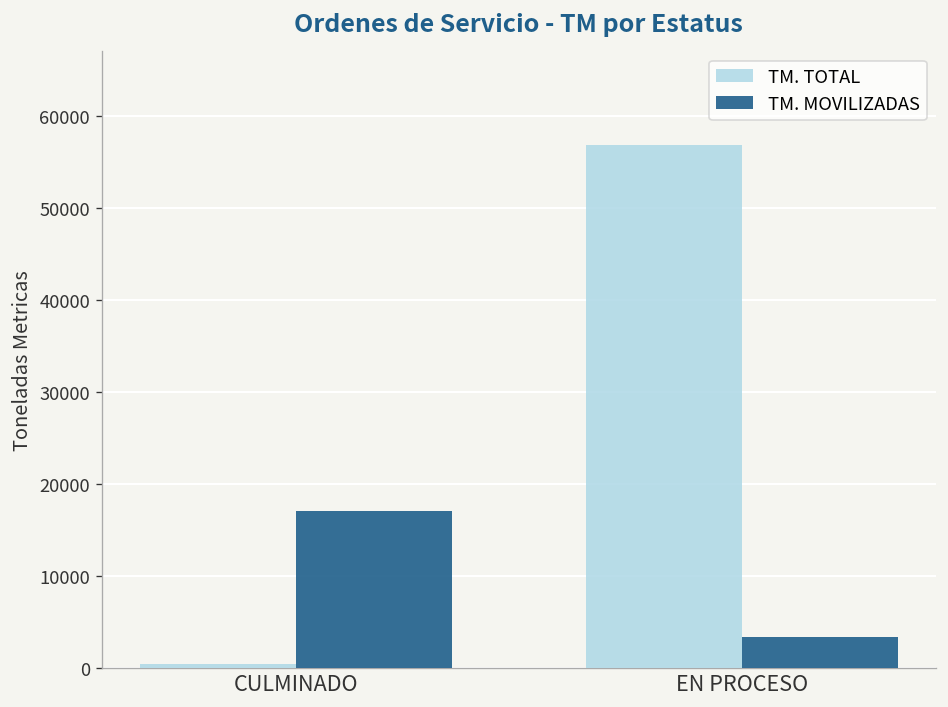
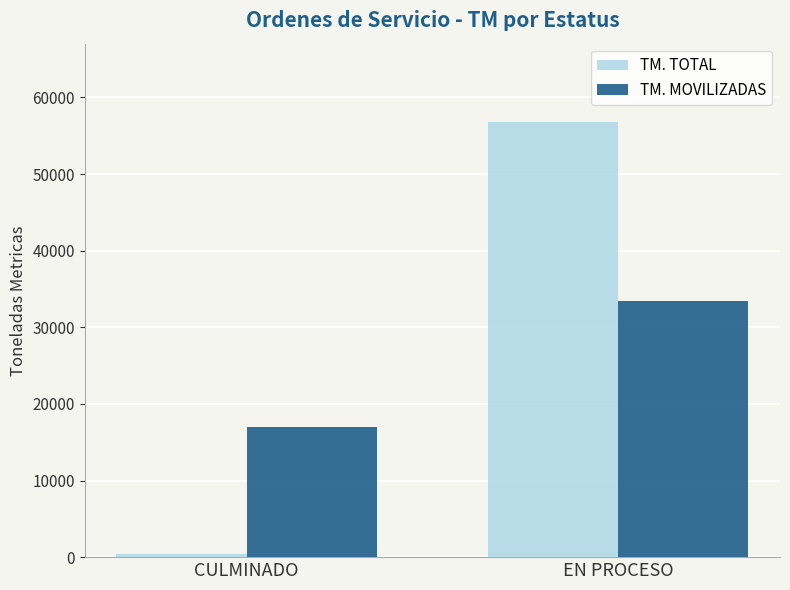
  {
    "TM. TOTAL": {
      "CULMINADO": 0,
      "EN PROCESO": 57000
    },
    "TM. MOVILIZADAS": {
      "CULMINADO": 17000,
-     "EN PROCESO": 3000
+     "EN PROCESO": 33000
    }
  }
